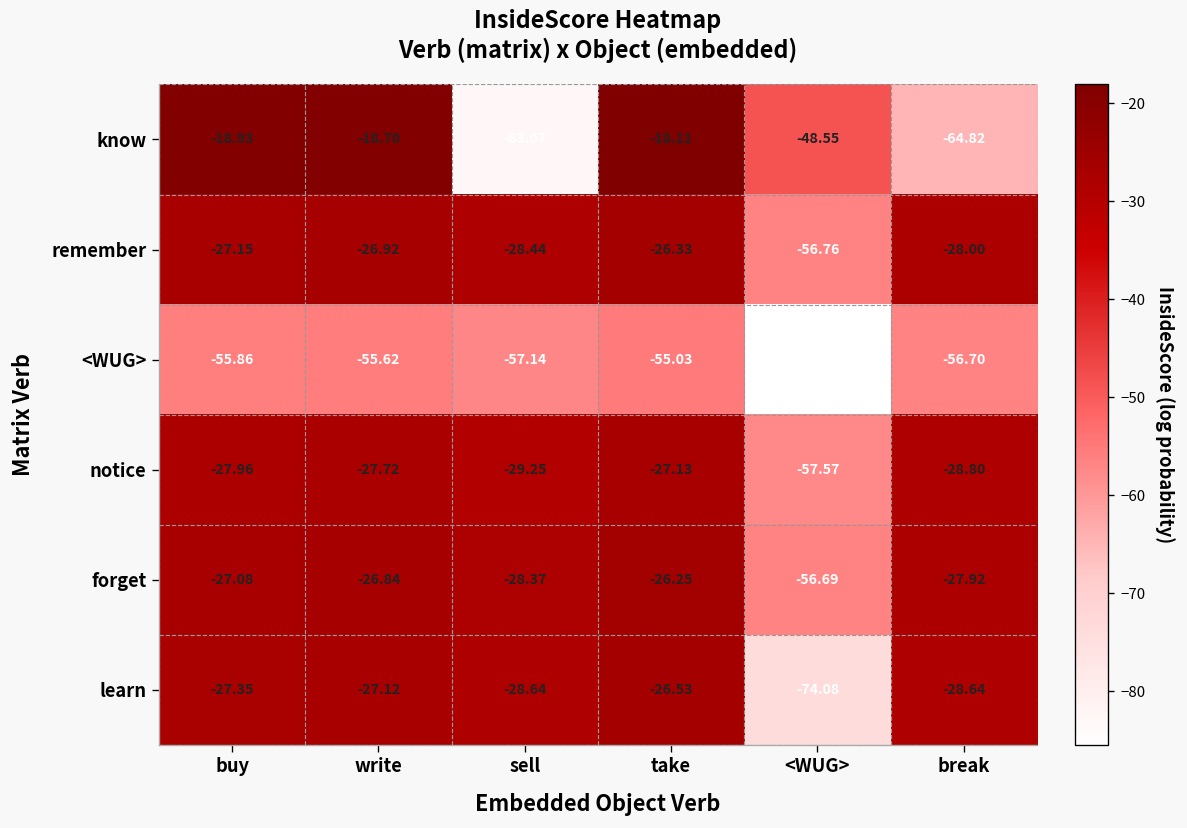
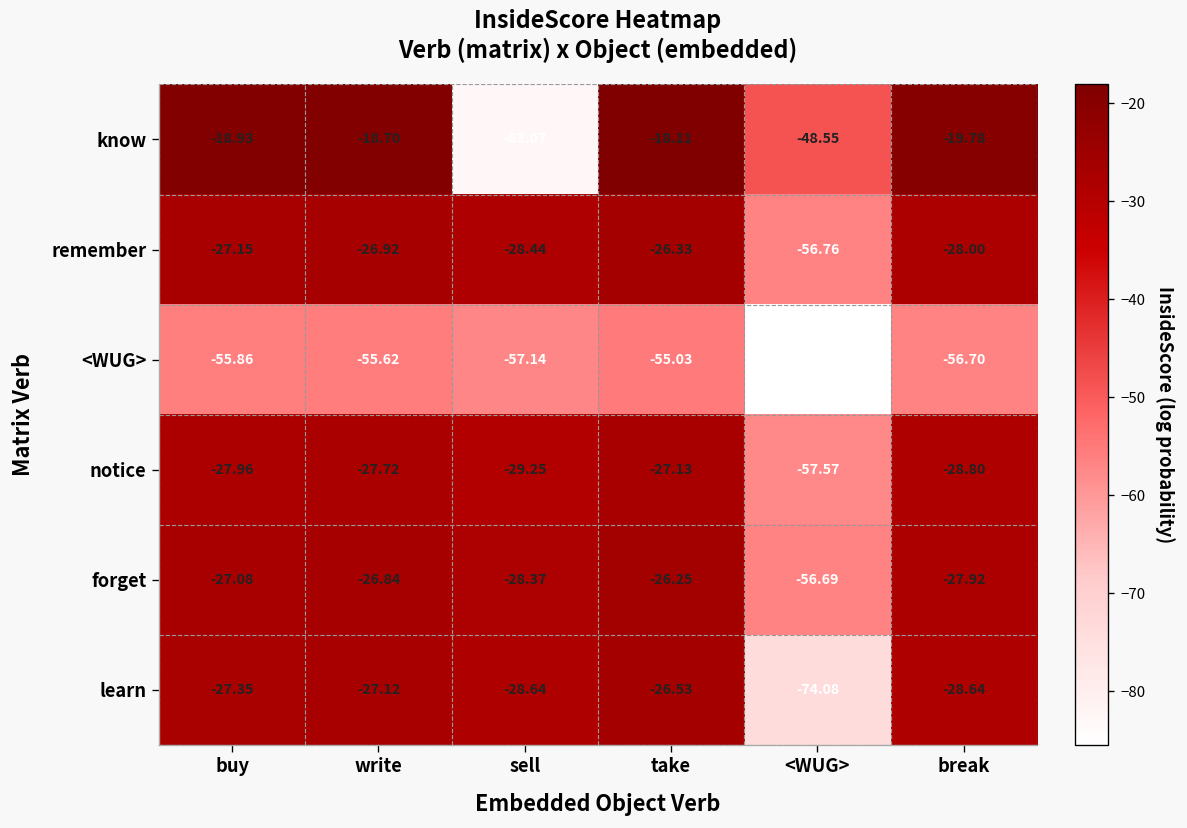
  {
    "know": {
-     "break": -64.82
+     "break": -19.78
    }
  }
